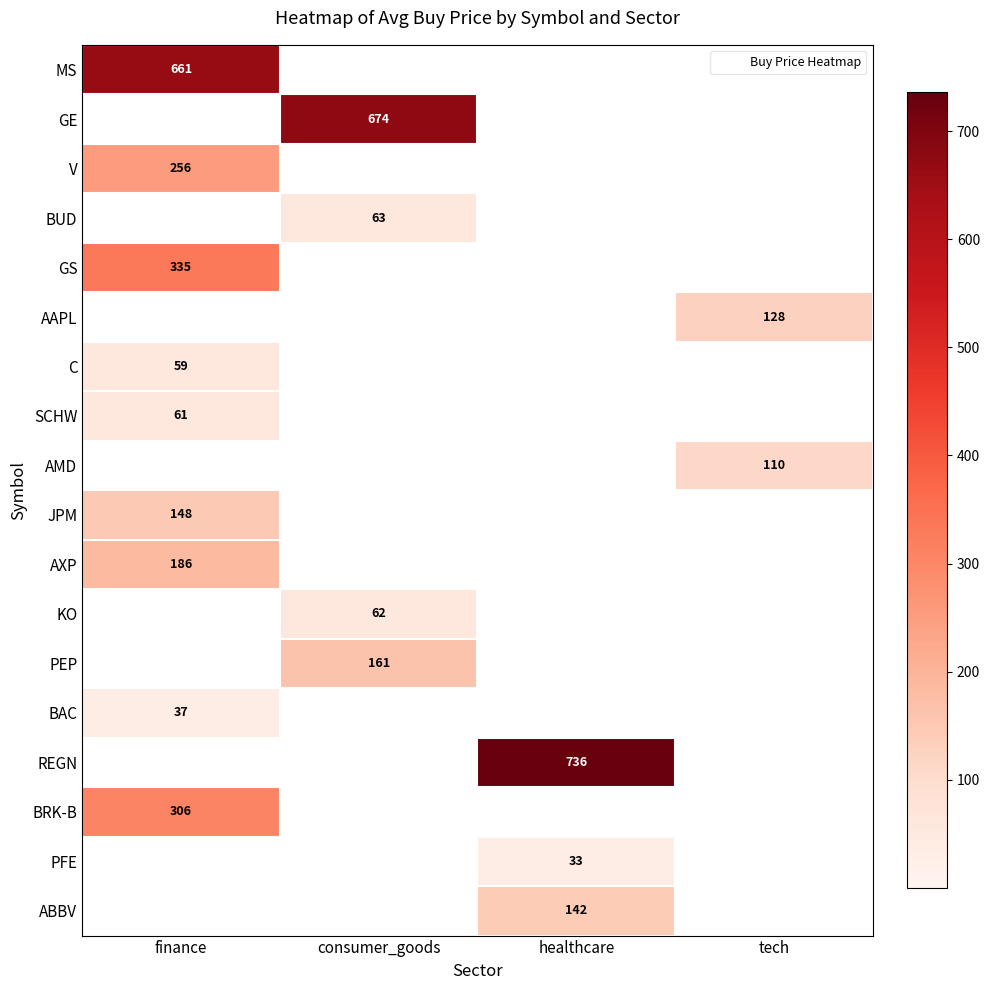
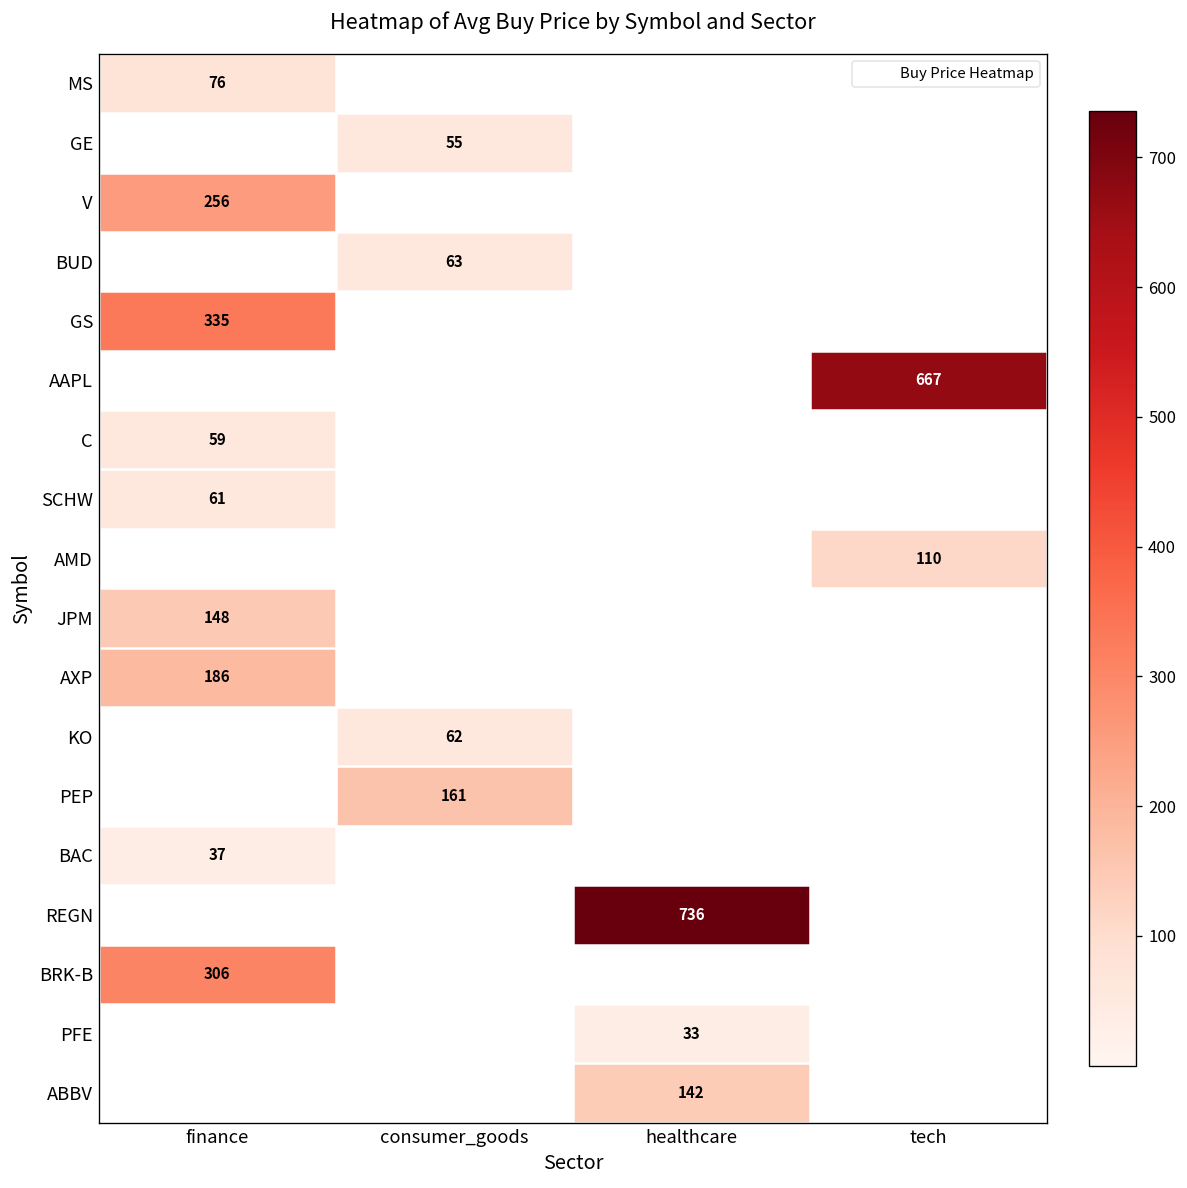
  {
    "MS": {
-     "finance": 661
+     "finance": 76
    },
    "GE": {
-     "consumer_goods": 674
+     "consumer_goods": 55
    },
    "V": {
      "finance": 256
    },
    "BUD": {
      "consumer_goods": 63
    },
    "GS": {
      "finance": 335
    },
    "AAPL": {
-     "tech": 128
+     "tech": 667
    },
    "C": {
      "finance": 59
    },
    "SCHW": {
      "finance": 61
    },
    "AMD": {
      "tech": 110
    },
    "JPM": {
      "finance": 148
    },
    "AXP": {
      "finance": 186
    },
    "KO": {
      "consumer_goods": 62
    },
    "PEP": {
      "consumer_goods": 161
    },
    "BAC": {
      "finance": 37
    },
    "REGN": {
      "healthcare": 736
    },
    "BRK-B": {
      "finance": 306
    },
    "PFE": {
      "healthcare": 33
    },
    "ABBV": {
      "healthcare": 142
    }
  }
